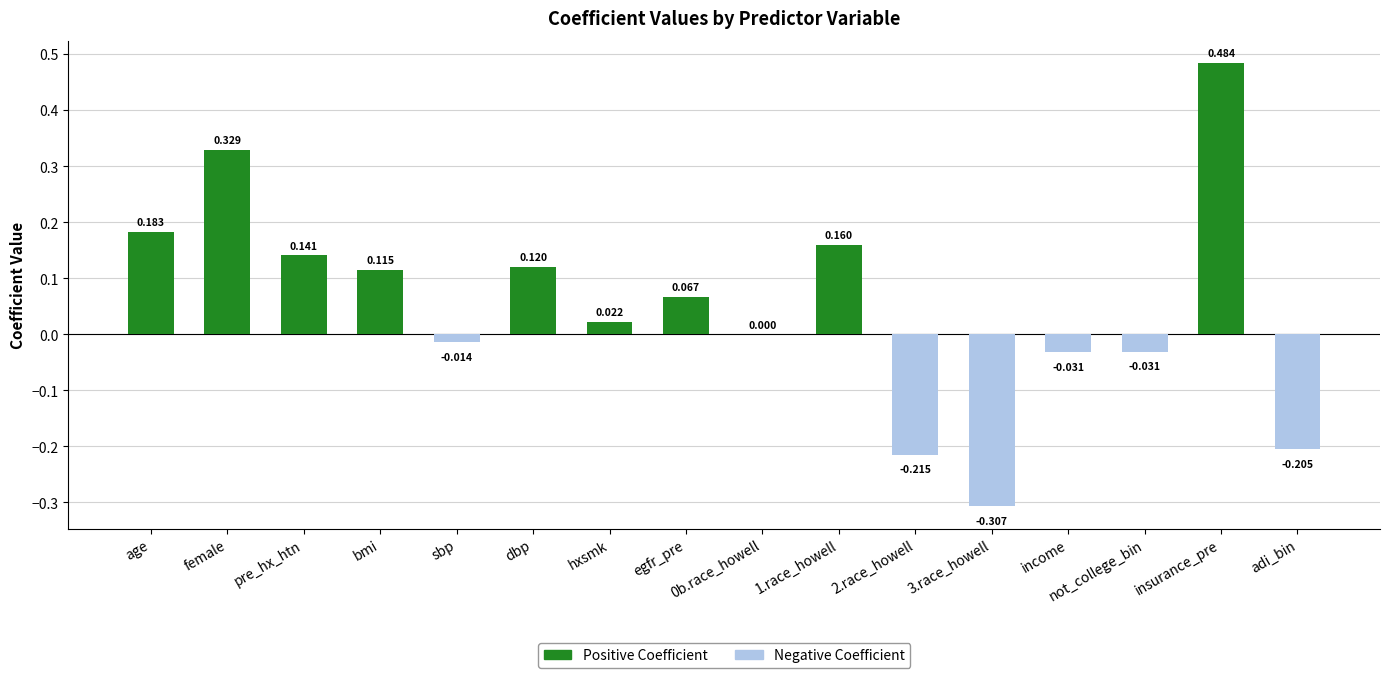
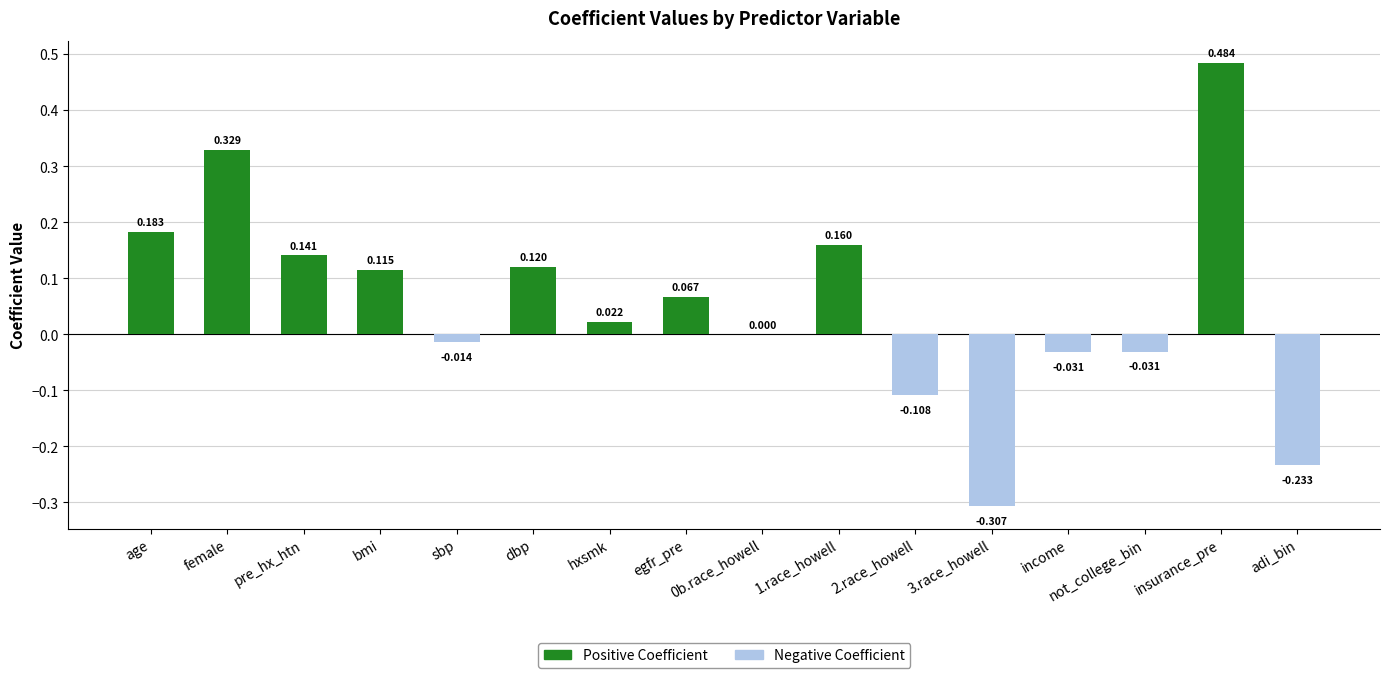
  {
    "Positive Coefficient": {
      "age": 0.183,
      "female": 0.329,
      "pre_hx_htn": 0.141,
      "bmi": 0.115,
      "dbp": 0.120,
      "hxsmk": 0.022,
      "egfr_pre": 0.067,
      "0b.race_howell": 0.000,
      "1.race_howell": 0.160,
      "insurance_pre": 0.484
    },
    "Negative Coefficient": {
      "sbp": -0.014,
-     "2.race_howell": -0.215,
+     "2.race_howell": -0.108,
      "3.race_howell": -0.307,
      "income": -0.031,
      "not_college_bin": -0.031,
-     "adi_bin": -0.205
+     "adi_bin": -0.233
    }
  }
